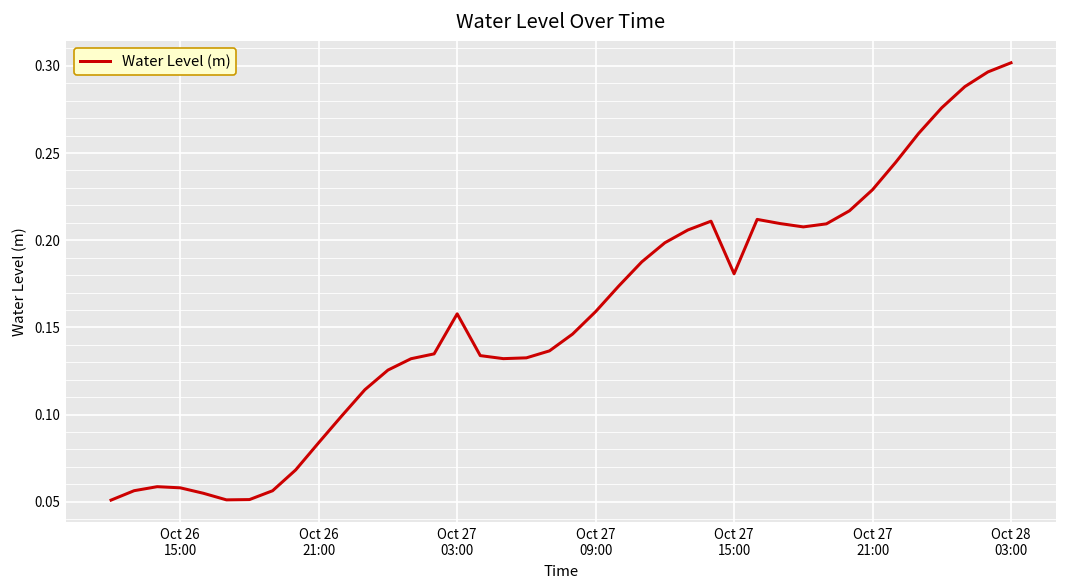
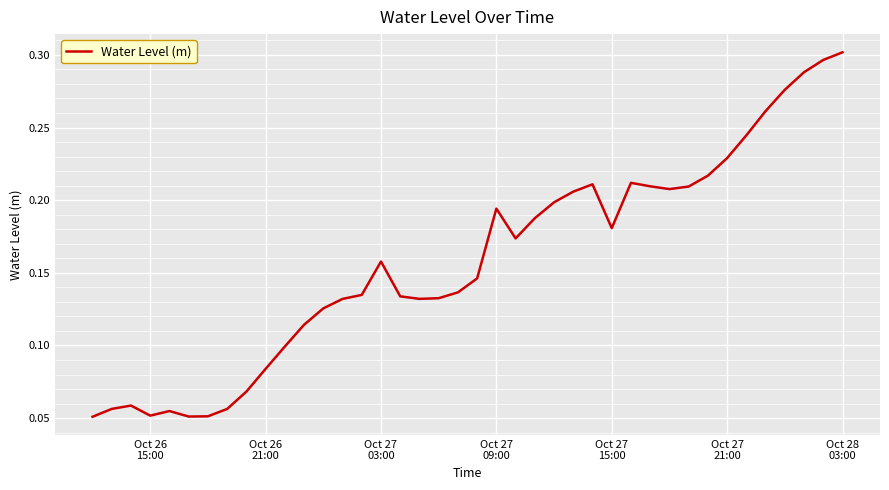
  {
-   "Oct 26 15:00": 0.058,
+   "Oct 26 15:00": 0.052,
    "Oct 26 21:00": 0.084,
    "Oct 27 03:00": 0.158,
-   "Oct 27 09:00": 0.159,
+   "Oct 27 09:00": 0.194,
    "Oct 27 15:00": 0.181,
    "Oct 27 21:00": 0.229,
    "Oct 28 03:00": 0.302
  }
